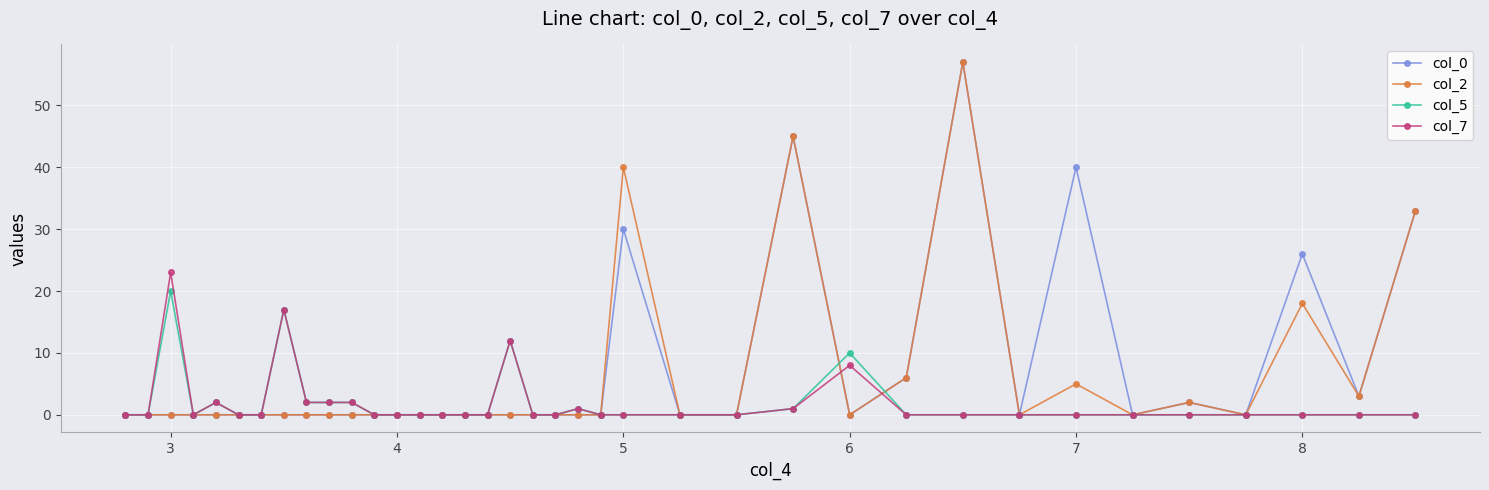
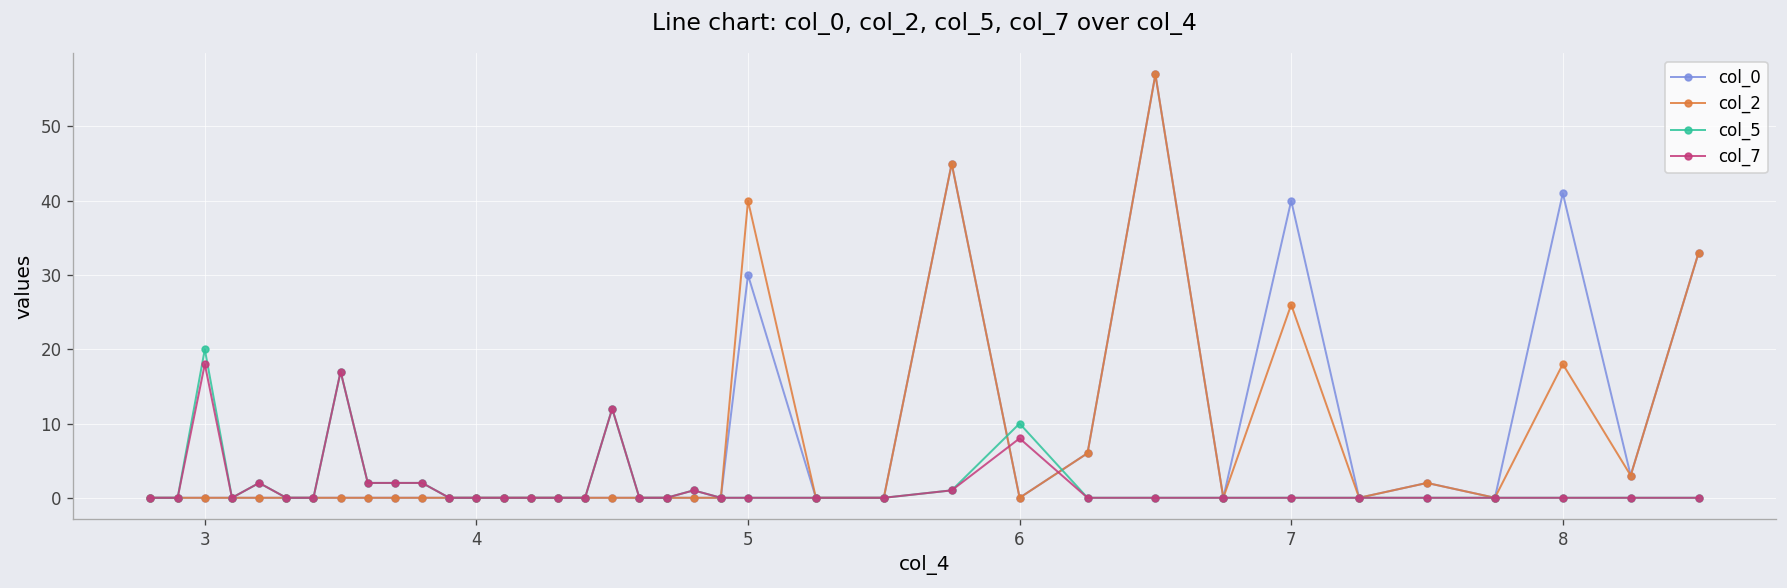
  {
    "col_0": {
      "5": 30,
      "7": 40,
-     "8": 26
+     "8": 41
    },
    "col_2": {
      "5": 40,
-     "7": 5,
+     "7": 26,
      "8": 18
    },
    "col_5": {
      "3": 20,
      "6": 10
    },
    "col_7": {
-     "3": 23,
+     "3": 18,
      "6": 8
    }
  }
